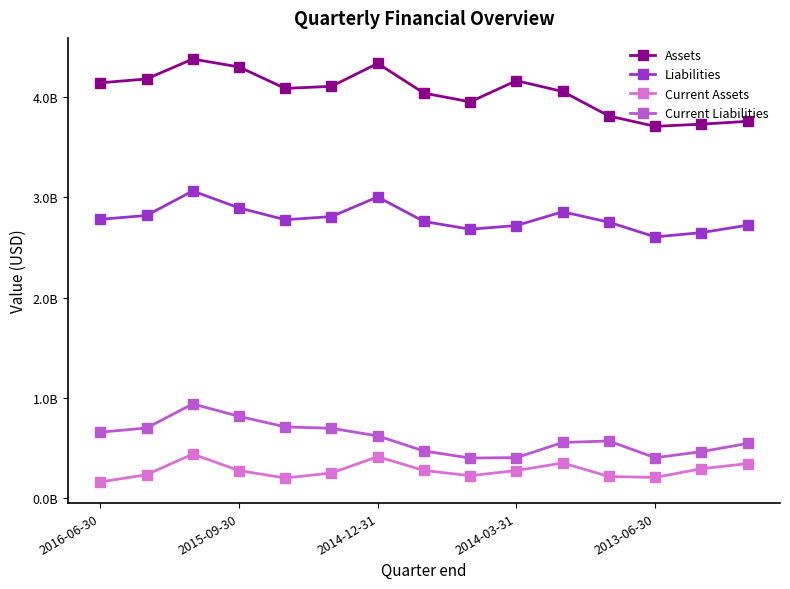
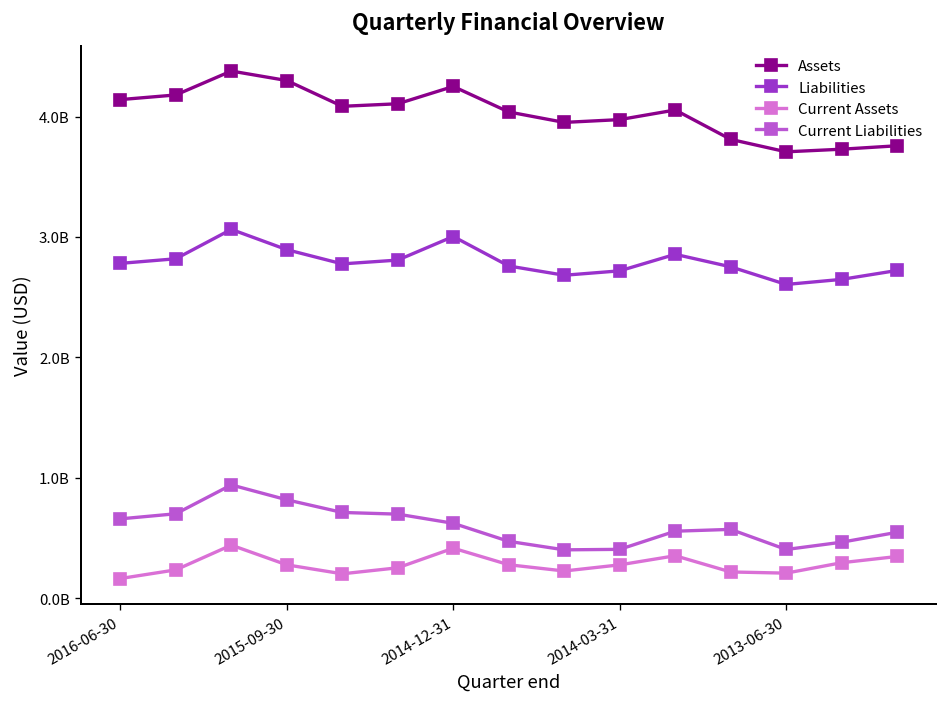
  {
    "Assets": {
      "2016-06-30": 4140000000,
      "2015-09-30": 4300000000,
-     "2014-12-31": 4330000000,
-     "2014-03-31": 4160000000,
+     "2014-12-31": 4250000000,
+     "2014-03-31": 3970000000,
      "2013-06-30": 3710000000
    }
  }
